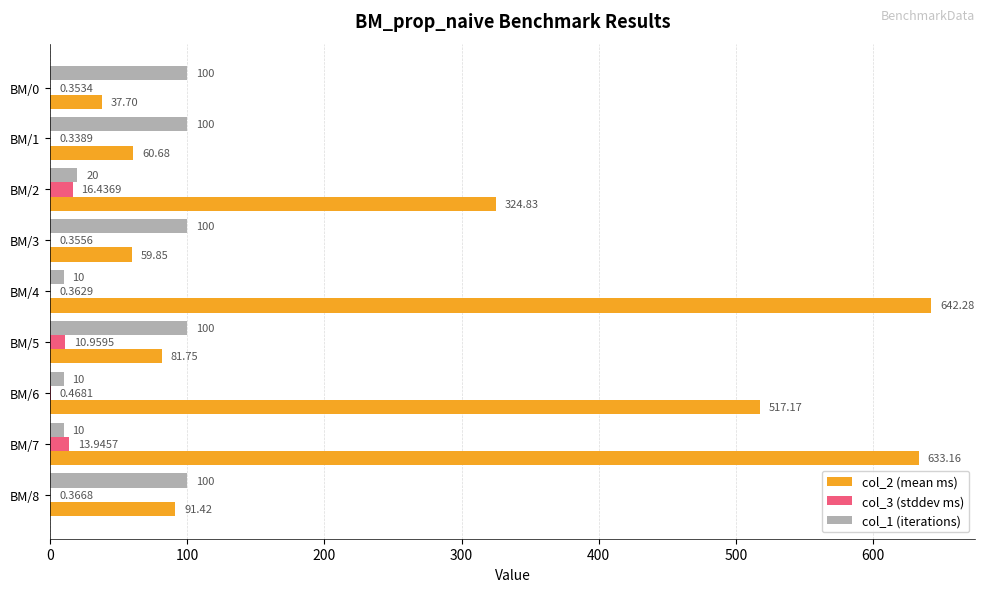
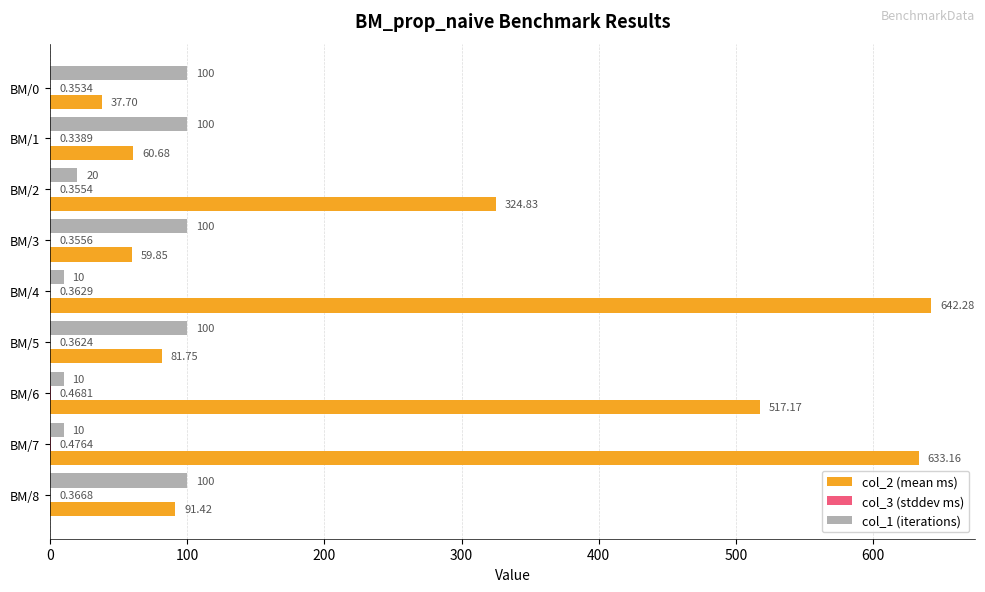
  {
    "col_2 (mean ms)": {
      "BM/0": 37.70,
      "BM/1": 60.68,
      "BM/2": 324.83,
      "BM/3": 59.85,
      "BM/4": 642.28,
      "BM/5": 81.75,
      "BM/6": 517.17,
      "BM/7": 633.16,
      "BM/8": 91.42
    },
    "col_3 (stddev ms)": {
      "BM/0": 0.3534,
      "BM/1": 0.3389,
-     "BM/2": 16.4369,
+     "BM/2": 0.3554,
      "BM/3": 0.3556,
      "BM/4": 0.3629,
-     "BM/5": 10.9595,
+     "BM/5": 0.3624,
      "BM/6": 0.4681,
-     "BM/7": 13.9457,
+     "BM/7": 0.4764,
      "BM/8": 0.3668
    },
    "col_1 (iterations)": {
      "BM/0": 100,
      "BM/1": 100,
      "BM/2": 20,
      "BM/3": 100,
      "BM/4": 10,
      "BM/5": 100,
      "BM/6": 10,
      "BM/7": 10,
      "BM/8": 100
    }
  }
